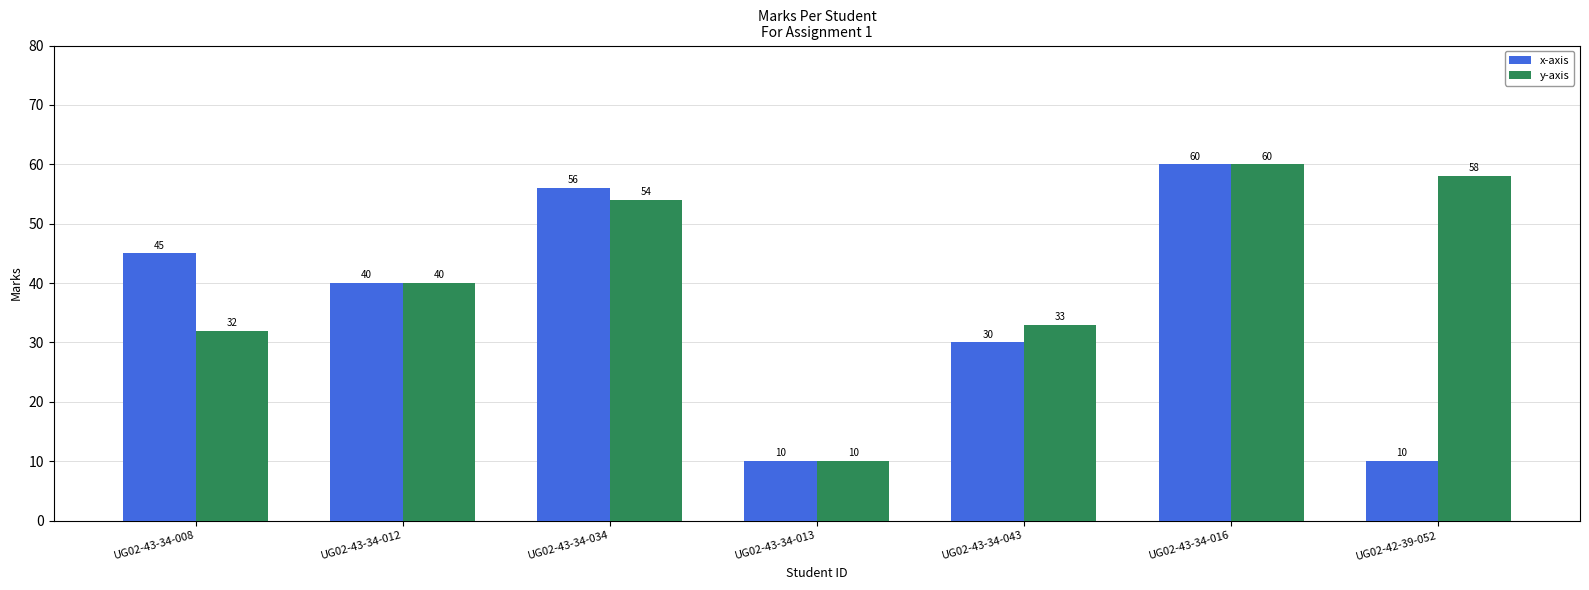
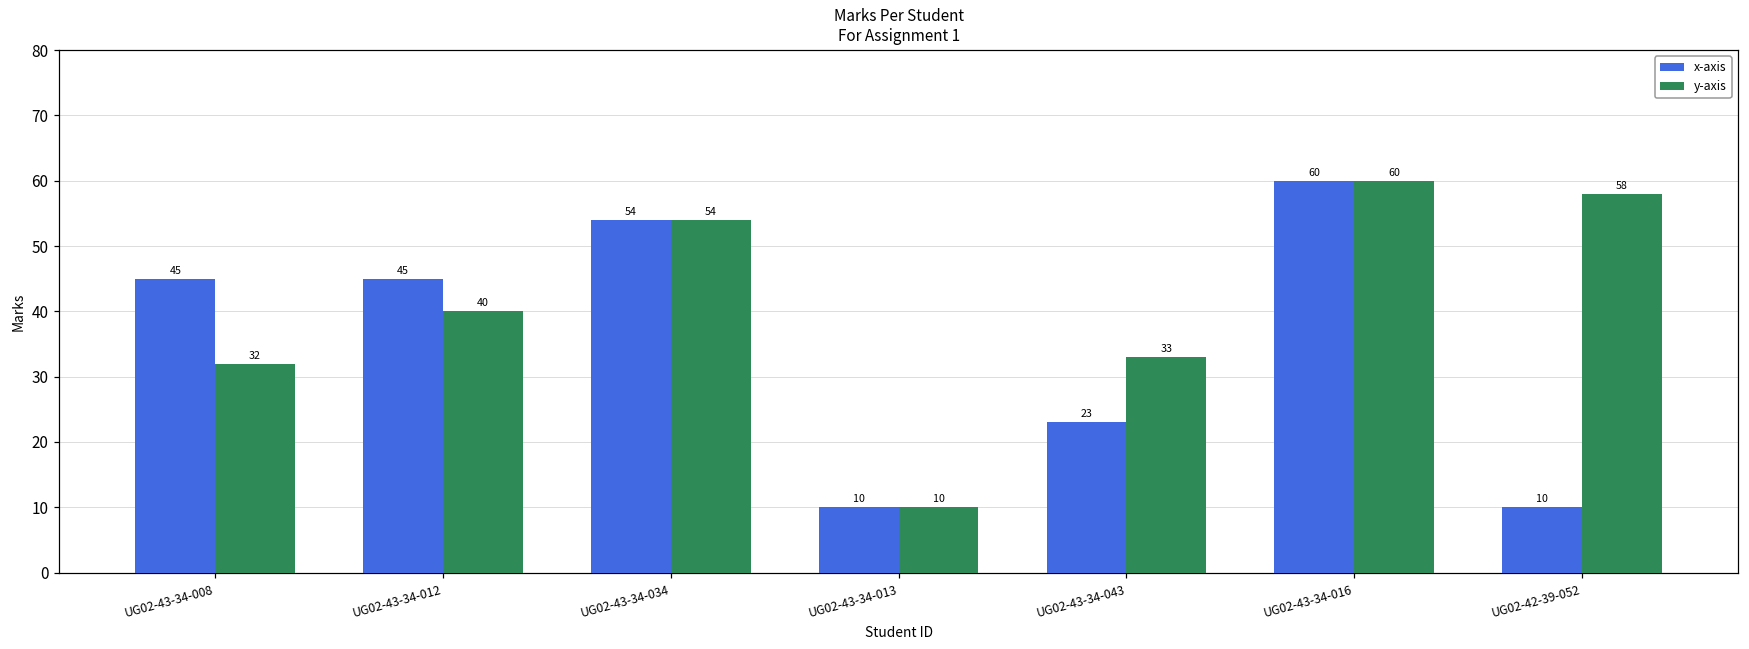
  {
    "x-axis": {
      "UG02-43-34-008": 45,
-     "UG02-43-34-012": 40,
-     "UG02-43-34-034": 56,
+     "UG02-43-34-012": 45,
+     "UG02-43-34-034": 54,
      "UG02-43-34-013": 10,
-     "UG02-43-34-043": 30,
+     "UG02-43-34-043": 23,
      "UG02-43-34-016": 60,
      "UG02-42-39-052": 10
    },
    "y-axis": {
      "UG02-43-34-008": 32,
      "UG02-43-34-012": 40,
      "UG02-43-34-034": 54,
      "UG02-43-34-013": 10,
      "UG02-43-34-043": 33,
      "UG02-43-34-016": 60,
      "UG02-42-39-052": 58
    }
  }
